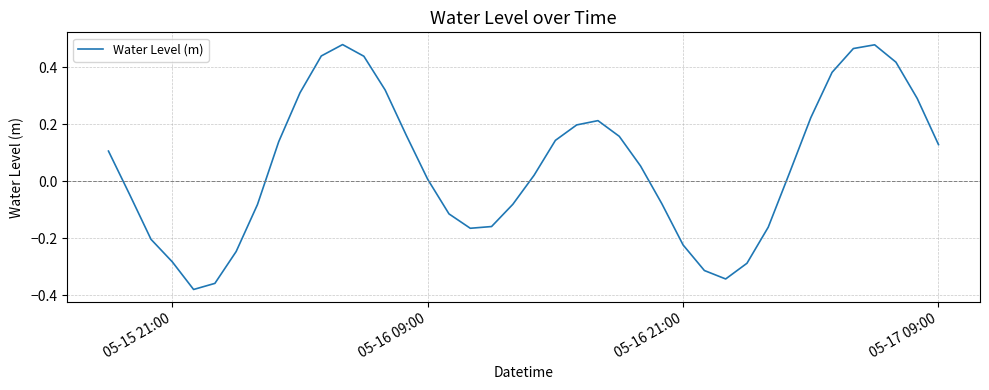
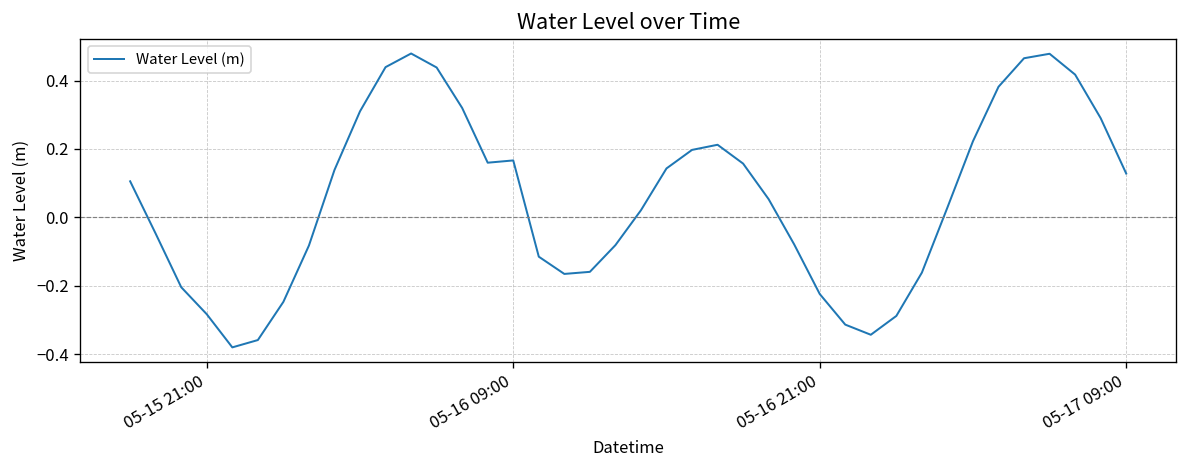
  {
    "05-15 21:00": -0.28,
-   "05-16 09:00": 0.01,
+   "05-16 09:00": 0.17,
    "05-16 21:00": -0.22,
    "05-17 09:00": 0.13
  }
